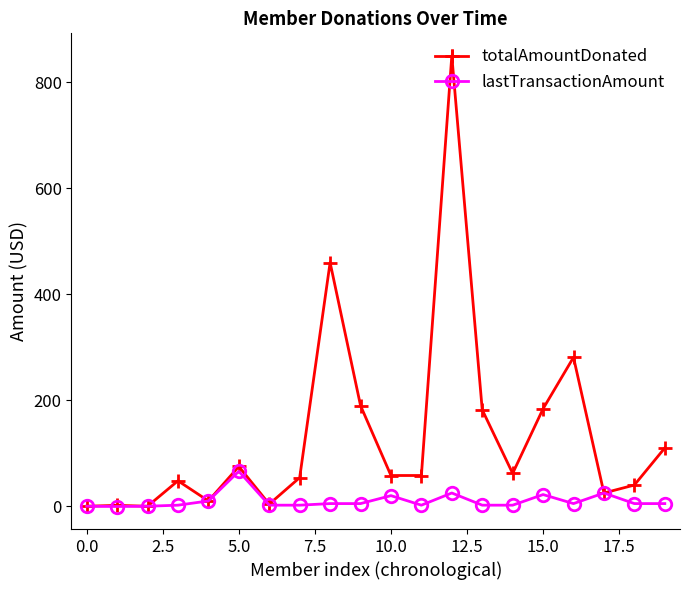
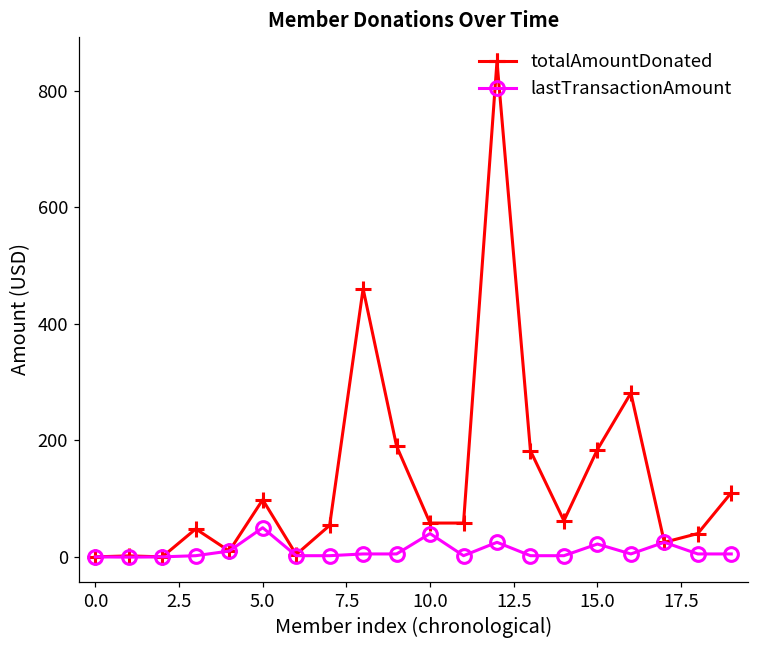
  {
    "totalAmountDonated": {
-     "5.0": 80,
+     "5.0": 100,
      "10.0": 60,
      "15.0": 180
    },
    "lastTransactionAmount": {
-     "5.0": 70,
-     "10.0": 20,
+     "5.0": 50,
+     "10.0": 40,
      "15.0": 20
    }
  }
